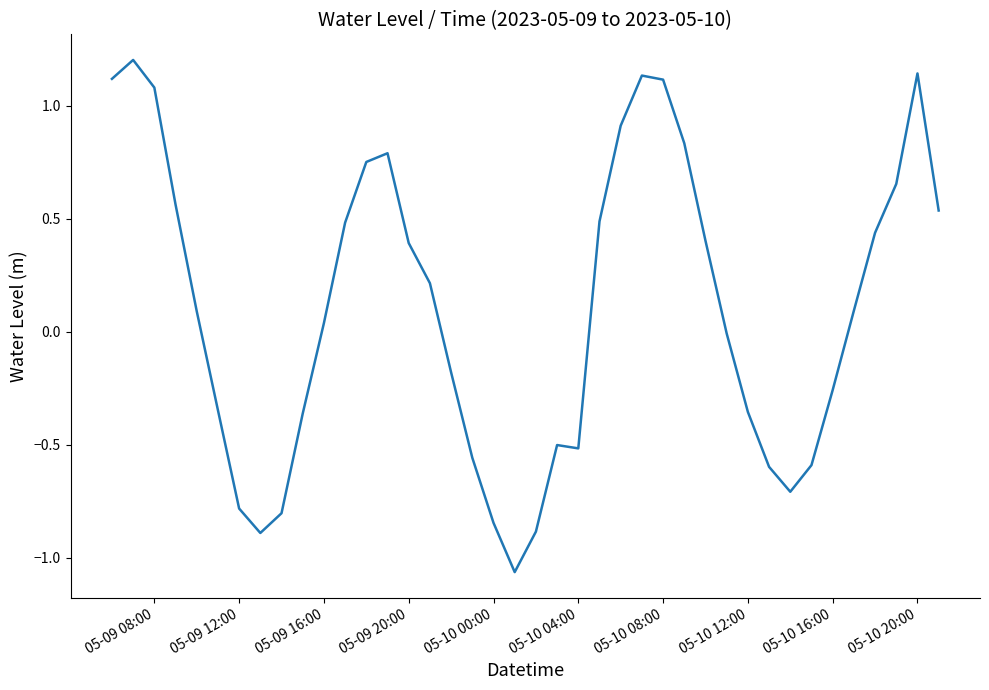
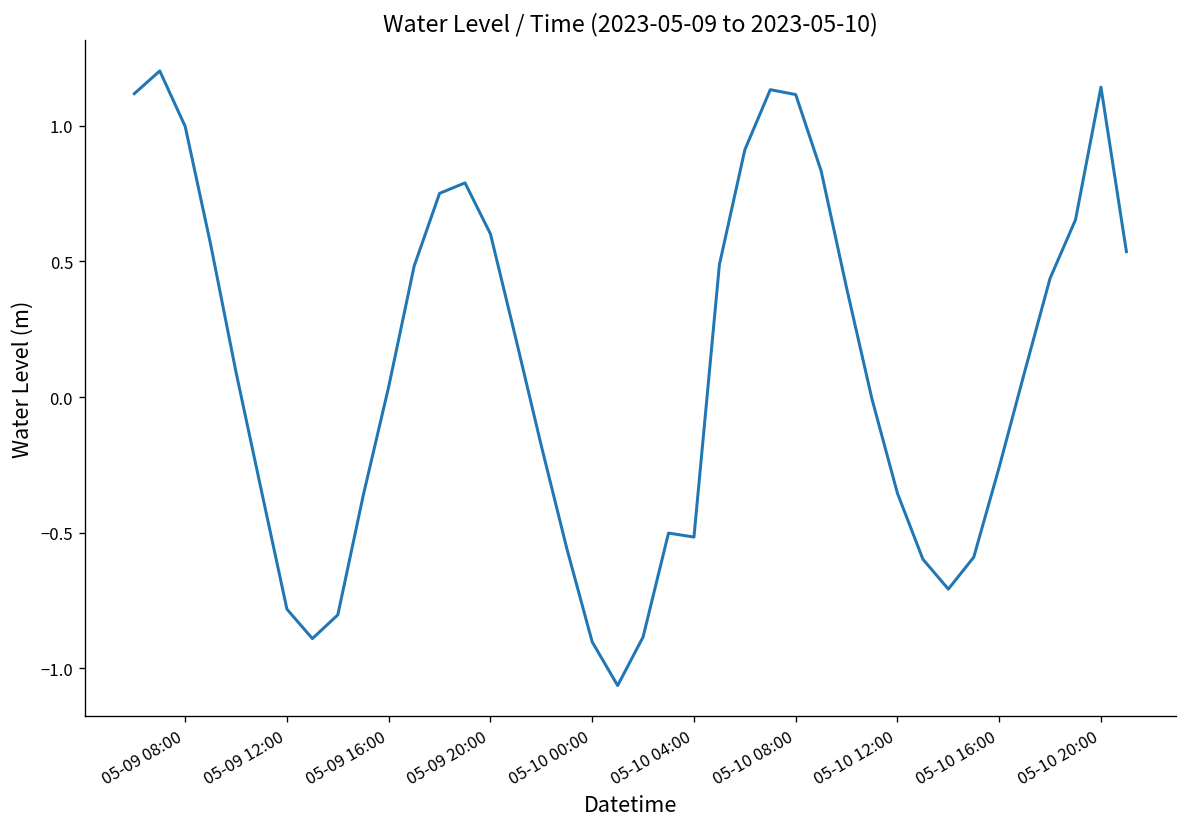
  {
-   "05-09 08:00": 1.08,
+   "05-09 08:00": 1.00,
    "05-09 12:00": -0.78,
    "05-09 16:00": 0.04,
-   "05-09 20:00": 0.39,
-   "05-10 00:00": -0.85,
+   "05-09 20:00": 0.60,
+   "05-10 00:00": -0.90,
    "05-10 04:00": -0.52,
    "05-10 08:00": 1.11,
    "05-10 12:00": -0.35,
    "05-10 16:00": -0.26,
    "05-10 20:00": 1.14
  }
